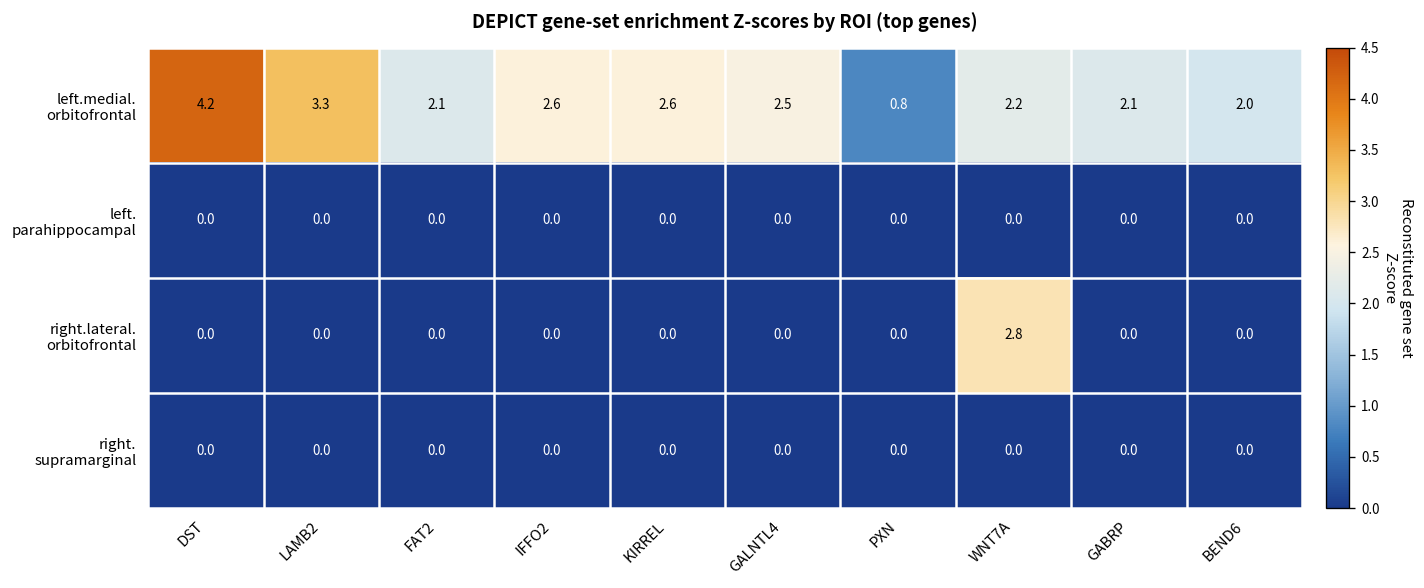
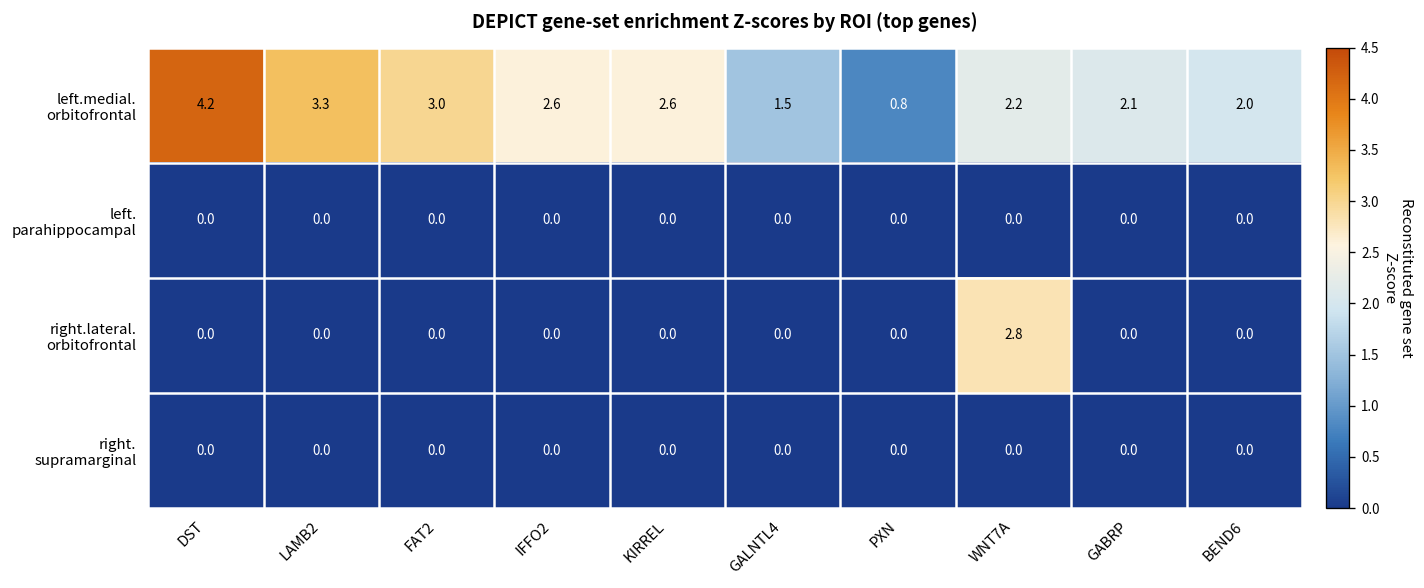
  {
    "left.medial. orbitofrontal": {
      "DST": 4.2,
      "LAMB2": 3.3,
-     "FAT2": 2.1,
+     "FAT2": 3.0,
      "IFFO2": 2.6,
      "KIRREL": 2.6,
-     "GALNTL4": 2.5,
+     "GALNTL4": 1.5,
      "PXN": 0.8,
      "WNT7A": 2.2,
      "GABRP": 2.1,
      "BEND6": 2.0
    },
    "left. parahippocampal": {
      "DST": 0.0,
      "LAMB2": 0.0,
      "FAT2": 0.0,
      "IFFO2": 0.0,
      "KIRREL": 0.0,
      "GALNTL4": 0.0,
      "PXN": 0.0,
      "WNT7A": 0.0,
      "GABRP": 0.0,
      "BEND6": 0.0
    },
    "right.lateral. orbitofrontal": {
      "DST": 0.0,
      "LAMB2": 0.0,
      "FAT2": 0.0,
      "IFFO2": 0.0,
      "KIRREL": 0.0,
      "GALNTL4": 0.0,
      "PXN": 0.0,
      "WNT7A": 2.8,
      "GABRP": 0.0,
      "BEND6": 0.0
    },
    "right. supramarginal": {
      "DST": 0.0,
      "LAMB2": 0.0,
      "FAT2": 0.0,
      "IFFO2": 0.0,
      "KIRREL": 0.0,
      "GALNTL4": 0.0,
      "PXN": 0.0,
      "WNT7A": 0.0,
      "GABRP": 0.0,
      "BEND6": 0.0
    }
  }
